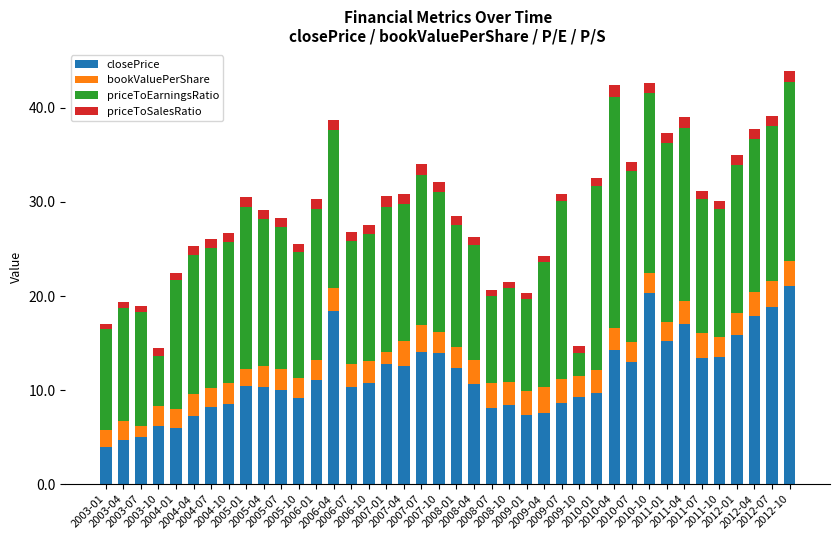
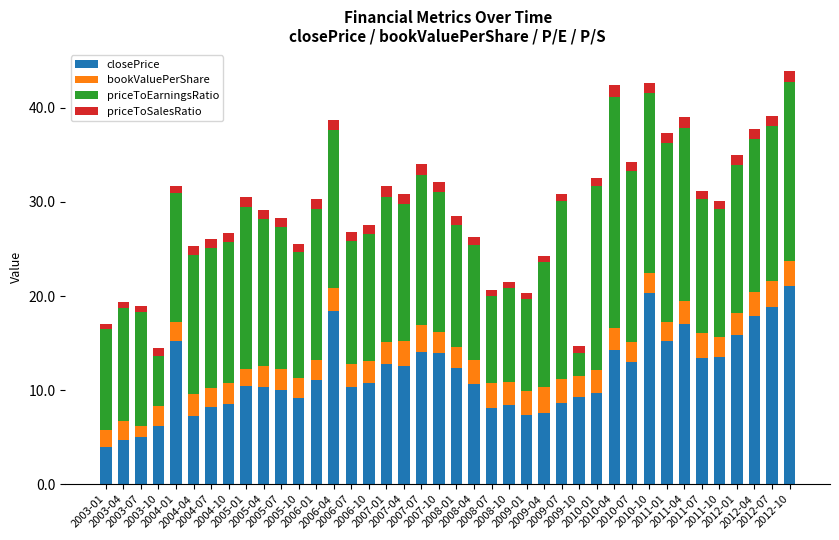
  {
    "closePrice": {
      "2003-01": 4,
      "2003-04": 5,
      "2003-07": 5,
      "2003-10": 6,
-     "2004-01": 6,
+     "2004-01": 15,
      "2004-04": 7,
      "2004-07": 8,
      "2004-10": 9,
      "2005-01": 10,
      "2005-04": 10,
      "2005-07": 10,
      "2005-10": 9,
      "2006-01": 11,
      "2006-04": 18,
      "2006-07": 10,
      "2006-10": 11,
      "2007-01": 13,
      "2007-04": 13,
      "2007-07": 14,
      "2007-10": 14,
      "2008-01": 12,
      "2008-04": 11,
      "2008-07": 8,
      "2008-10": 8,
      "2009-01": 7,
      "2009-04": 8,
      "2009-07": 9,
      "2009-10": 9,
      "2010-01": 10,
      "2010-04": 14,
      "2010-07": 13,
      "2010-10": 20,
      "2011-01": 15,
      "2011-04": 17,
      "2011-07": 13,
      "2011-10": 14,
      "2012-01": 16,
      "2012-04": 18,
      "2012-07": 19,
      "2012-10": 21
    },
    "bookValuePerShare": {
      "2003-01": 2,
      "2003-04": 2,
      "2003-07": 1,
      "2003-10": 2,
      "2004-01": 2,
      "2004-04": 2,
      "2004-07": 2,
      "2004-10": 2,
      "2005-01": 2,
      "2005-04": 2,
      "2005-07": 2,
      "2005-10": 2,
      "2006-01": 2,
      "2006-04": 2,
      "2006-07": 2,
      "2006-10": 2,
-     "2007-01": 1,
+     "2007-01": 2,
      "2007-04": 3,
      "2007-07": 3,
      "2007-10": 2,
      "2008-01": 2,
      "2008-04": 3,
      "2008-07": 3,
      "2008-10": 2,
      "2009-01": 2,
      "2009-04": 3,
      "2009-07": 3,
      "2009-10": 2,
      "2010-01": 2,
      "2010-04": 2,
      "2010-07": 2,
      "2010-10": 2,
      "2011-01": 2,
      "2011-04": 2,
      "2011-07": 3,
      "2011-10": 2,
      "2012-01": 2,
      "2012-04": 3,
      "2012-07": 3,
      "2012-10": 3
    },
    "priceToEarningsRatio": {
      "2003-01": 11,
      "2003-04": 12,
      "2003-07": 12,
      "2003-10": 5,
      "2004-01": 14,
      "2004-04": 15,
      "2004-07": 15,
      "2004-10": 15,
      "2005-01": 17,
      "2005-04": 16,
      "2005-07": 15,
      "2005-10": 13,
      "2006-01": 16,
      "2006-04": 17,
      "2006-07": 13,
      "2006-10": 13,
      "2007-01": 15,
      "2007-04": 15,
      "2007-07": 16,
      "2007-10": 15,
      "2008-01": 13,
      "2008-04": 12,
      "2008-07": 9,
      "2008-10": 10,
      "2009-01": 10,
      "2009-04": 13,
      "2009-07": 19,
      "2009-10": 2,
      "2010-01": 20,
      "2010-04": 25,
      "2010-07": 18,
      "2010-10": 19,
      "2011-01": 19,
      "2011-04": 18,
      "2011-07": 14,
      "2011-10": 14,
      "2012-01": 16,
      "2012-04": 16,
      "2012-07": 16,
      "2012-10": 19
    },
    "priceToSalesRatio": {
      "2003-01": 1,
      "2003-04": 1,
      "2003-07": 1,
      "2003-10": 1,
      "2004-01": 1,
      "2004-04": 1,
      "2004-07": 1,
      "2004-10": 1,
      "2005-01": 1,
      "2005-04": 1,
      "2005-07": 1,
      "2005-10": 1,
      "2006-01": 1,
      "2006-04": 1,
      "2006-07": 1,
      "2006-10": 1,
      "2007-01": 1,
      "2007-04": 1,
      "2007-07": 1,
      "2007-10": 1,
      "2008-01": 1,
      "2008-04": 1,
      "2008-07": 1,
      "2008-10": 1,
      "2009-01": 1,
      "2009-04": 1,
      "2009-07": 1,
      "2009-10": 1,
      "2010-01": 1,
      "2010-04": 1,
      "2010-07": 1,
      "2010-10": 1,
      "2011-01": 1,
      "2011-04": 1,
      "2011-07": 1,
      "2011-10": 1,
      "2012-01": 1,
      "2012-04": 1,
      "2012-07": 1,
      "2012-10": 1
    }
  }
